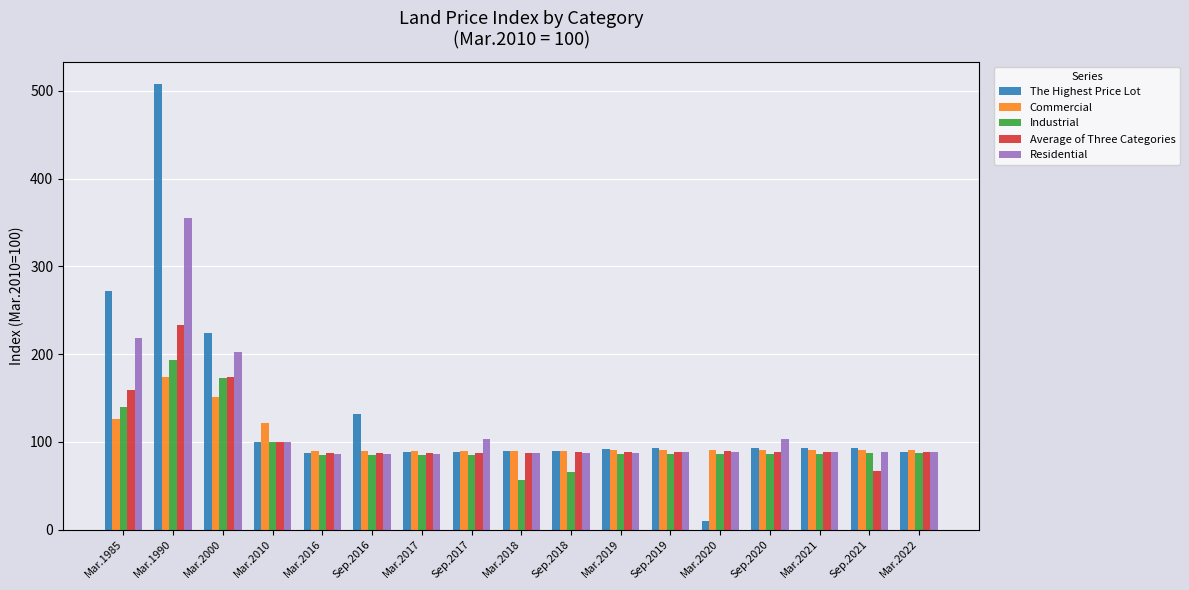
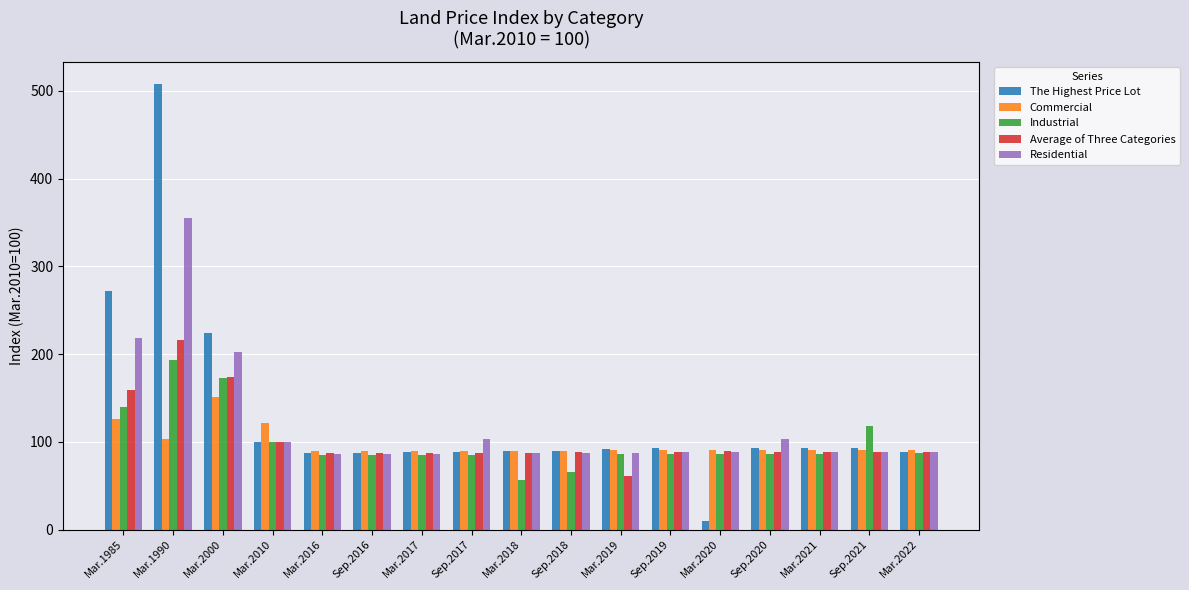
  {
    "The Highest Price Lot": {
      "Mar.1985": 270,
      "Mar.1990": 510,
      "Mar.2000": 220,
      "Mar.2010": 100,
      "Mar.2016": 90,
-     "Sep.2016": 130,
+     "Sep.2016": 90,
      "Mar.2017": 90,
      "Sep.2017": 90,
      "Mar.2018": 90,
      "Sep.2018": 90,
      "Mar.2019": 90,
      "Sep.2019": 90,
      "Mar.2020": 10,
      "Sep.2020": 90,
      "Mar.2021": 90,
      "Sep.2021": 90,
      "Mar.2022": 90
    },
    "Commercial": {
      "Mar.1985": 130,
-     "Mar.1990": 170,
+     "Mar.1990": 100,
      "Mar.2000": 150,
      "Mar.2010": 120,
      "Mar.2016": 90,
      "Sep.2016": 90,
      "Mar.2017": 90,
      "Sep.2017": 90,
      "Mar.2018": 90,
      "Sep.2018": 90,
      "Mar.2019": 90,
      "Sep.2019": 90,
      "Mar.2020": 90,
      "Sep.2020": 90,
      "Mar.2021": 90,
      "Sep.2021": 90,
      "Mar.2022": 90
    },
    "Industrial": {
      "Mar.1985": 140,
      "Mar.1990": 190,
      "Mar.2000": 170,
      "Mar.2010": 100,
      "Mar.2016": 90,
      "Sep.2016": 90,
      "Mar.2017": 90,
      "Sep.2017": 90,
      "Mar.2018": 60,
      "Sep.2018": 70,
      "Mar.2019": 90,
      "Sep.2019": 90,
      "Mar.2020": 90,
      "Sep.2020": 90,
      "Mar.2021": 90,
-     "Sep.2021": 90,
+     "Sep.2021": 120,
      "Mar.2022": 90
    },
    "Average of Three Categories": {
      "Mar.1985": 160,
-     "Mar.1990": 230,
+     "Mar.1990": 220,
      "Mar.2000": 170,
      "Mar.2010": 100,
      "Mar.2016": 90,
      "Sep.2016": 90,
      "Mar.2017": 90,
      "Sep.2017": 90,
      "Mar.2018": 90,
      "Sep.2018": 90,
-     "Mar.2019": 90,
+     "Mar.2019": 60,
      "Sep.2019": 90,
      "Mar.2020": 90,
      "Sep.2020": 90,
      "Mar.2021": 90,
-     "Sep.2021": 70,
+     "Sep.2021": 90,
      "Mar.2022": 90
    },
    "Residential": {
      "Mar.1985": 220,
      "Mar.1990": 350,
      "Mar.2000": 200,
      "Mar.2010": 100,
      "Mar.2016": 90,
      "Sep.2016": 90,
      "Mar.2017": 90,
      "Sep.2017": 100,
      "Mar.2018": 90,
      "Sep.2018": 90,
      "Mar.2019": 90,
      "Sep.2019": 90,
      "Mar.2020": 90,
      "Sep.2020": 100,
      "Mar.2021": 90,
      "Sep.2021": 90,
      "Mar.2022": 90
    }
  }
